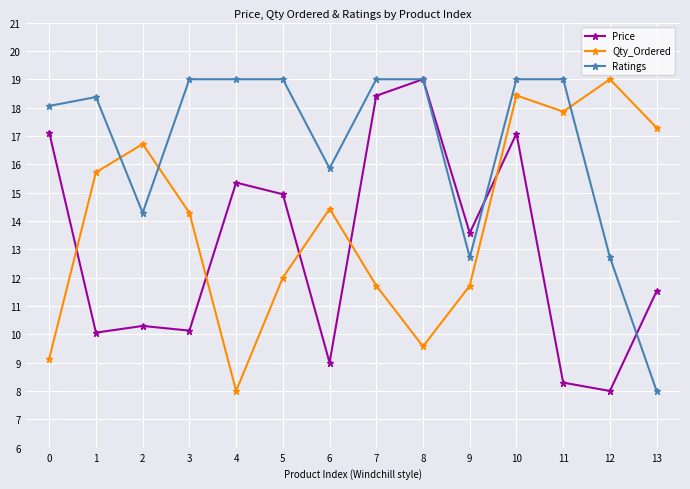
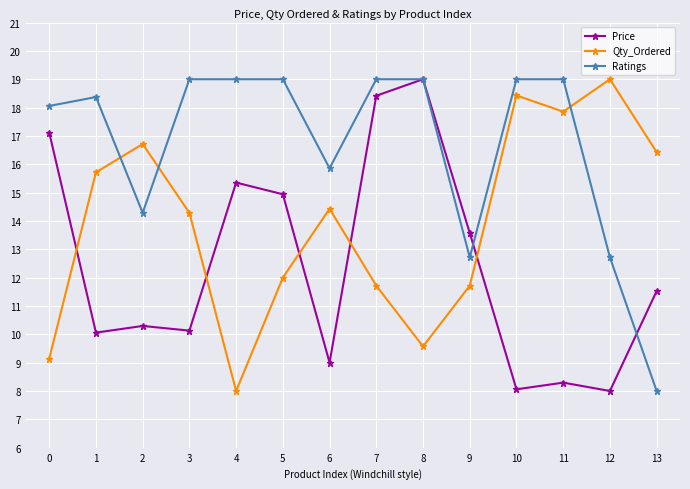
  {
    "Price": {
      "0": 17.1,
      "1": 10.1,
      "2": 10.3,
      "3": 10.1,
      "4": 15.4,
      "5": 14.9,
      "6": 9.0,
      "7": 18.4,
      "9": 13.6,
-     "10": 17.1,
+     "10": 8.1,
      "11": 8.3,
      "12": 8.0,
      "13": 11.5
    },
    "Qty_Ordered": {
      "0": 9.1,
      "1": 15.7,
      "2": 16.7,
      "3": 14.3,
      "4": 8.0,
      "5": 12.0,
      "6": 14.4,
      "7": 11.7,
      "8": 9.6,
      "9": 11.7,
      "10": 18.4,
      "11": 17.9,
      "12": 19.0,
-     "13": 17.3
+     "13": 16.4
    },
    "Ratings": {
      "0": 18.1,
      "1": 18.4,
      "2": 14.3,
      "3": 19.0,
      "4": 19.0,
      "5": 19.0,
      "6": 15.9,
      "7": 19.0,
      "9": 12.7,
      "10": 19.0,
      "11": 19.0,
      "12": 12.7,
      "13": 8.0
    }
  }
